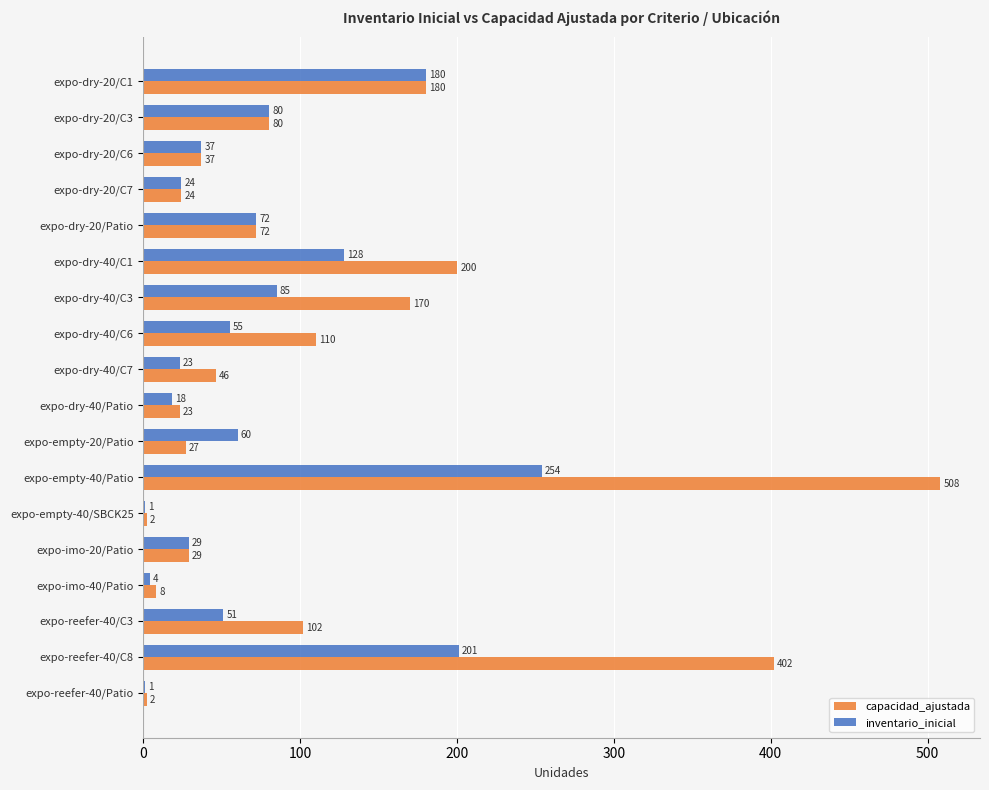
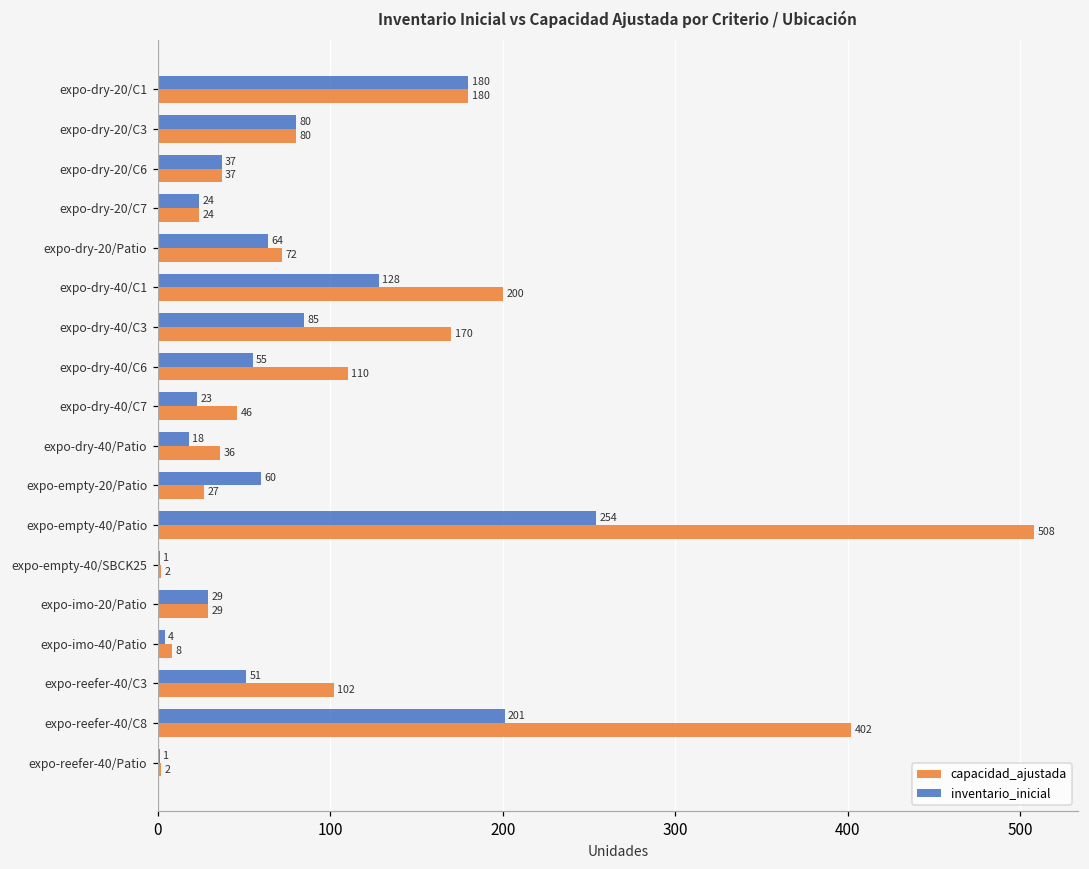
  {
    "capacidad_ajustada": {
      "expo-dry-20/C1": 180,
      "expo-dry-20/C3": 80,
      "expo-dry-20/C6": 37,
      "expo-dry-20/C7": 24,
      "expo-dry-20/Patio": 72,
      "expo-dry-40/C1": 200,
      "expo-dry-40/C3": 170,
      "expo-dry-40/C6": 110,
      "expo-dry-40/C7": 46,
-     "expo-dry-40/Patio": 23,
+     "expo-dry-40/Patio": 36,
      "expo-empty-20/Patio": 27,
      "expo-empty-40/Patio": 508,
      "expo-empty-40/SBCK25": 2,
      "expo-imo-20/Patio": 29,
      "expo-imo-40/Patio": 8,
      "expo-reefer-40/C3": 102,
      "expo-reefer-40/C8": 402,
      "expo-reefer-40/Patio": 2
    },
    "inventario_inicial": {
      "expo-dry-20/C1": 180,
      "expo-dry-20/C3": 80,
      "expo-dry-20/C6": 37,
      "expo-dry-20/C7": 24,
-     "expo-dry-20/Patio": 72,
+     "expo-dry-20/Patio": 64,
      "expo-dry-40/C1": 128,
      "expo-dry-40/C3": 85,
      "expo-dry-40/C6": 55,
      "expo-dry-40/C7": 23,
      "expo-dry-40/Patio": 18,
      "expo-empty-20/Patio": 60,
      "expo-empty-40/Patio": 254,
      "expo-empty-40/SBCK25": 1,
      "expo-imo-20/Patio": 29,
      "expo-imo-40/Patio": 4,
      "expo-reefer-40/C3": 51,
      "expo-reefer-40/C8": 201,
      "expo-reefer-40/Patio": 1
    }
  }
